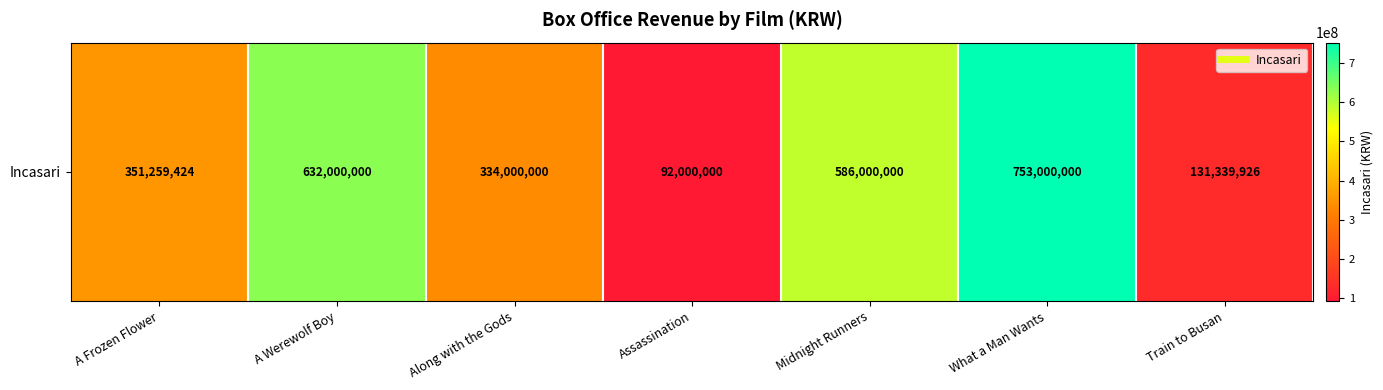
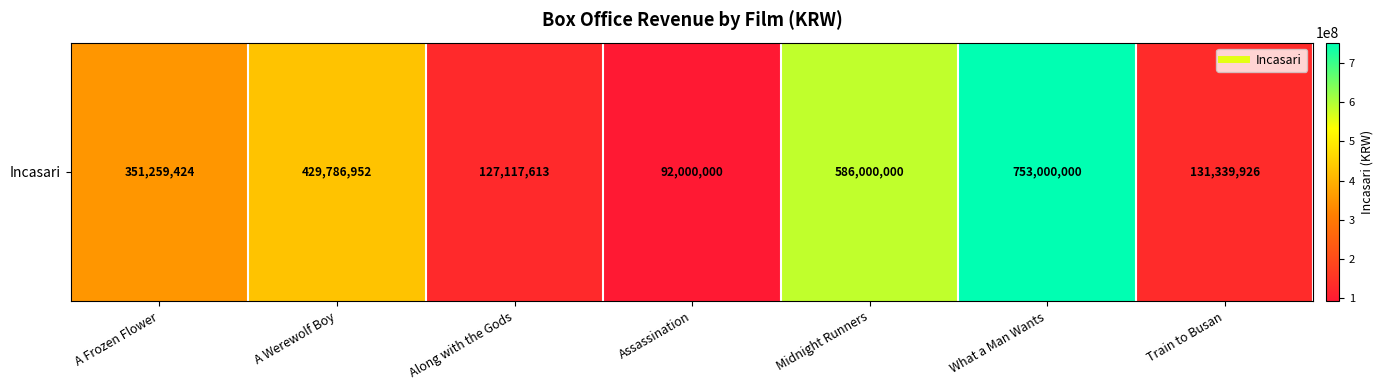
  {
    "Incasari": {
      "A Frozen Flower": "351,259,424",
-     "A Werewolf Boy": "632,000,000",
-     "Along with the Gods": "334,000,000",
+     "A Werewolf Boy": "429,786,952",
+     "Along with the Gods": "127,117,613",
      "Assassination": "92,000,000",
      "Midnight Runners": "586,000,000",
      "What a Man Wants": "753,000,000",
      "Train to Busan": "131,339,926"
    }
  }
